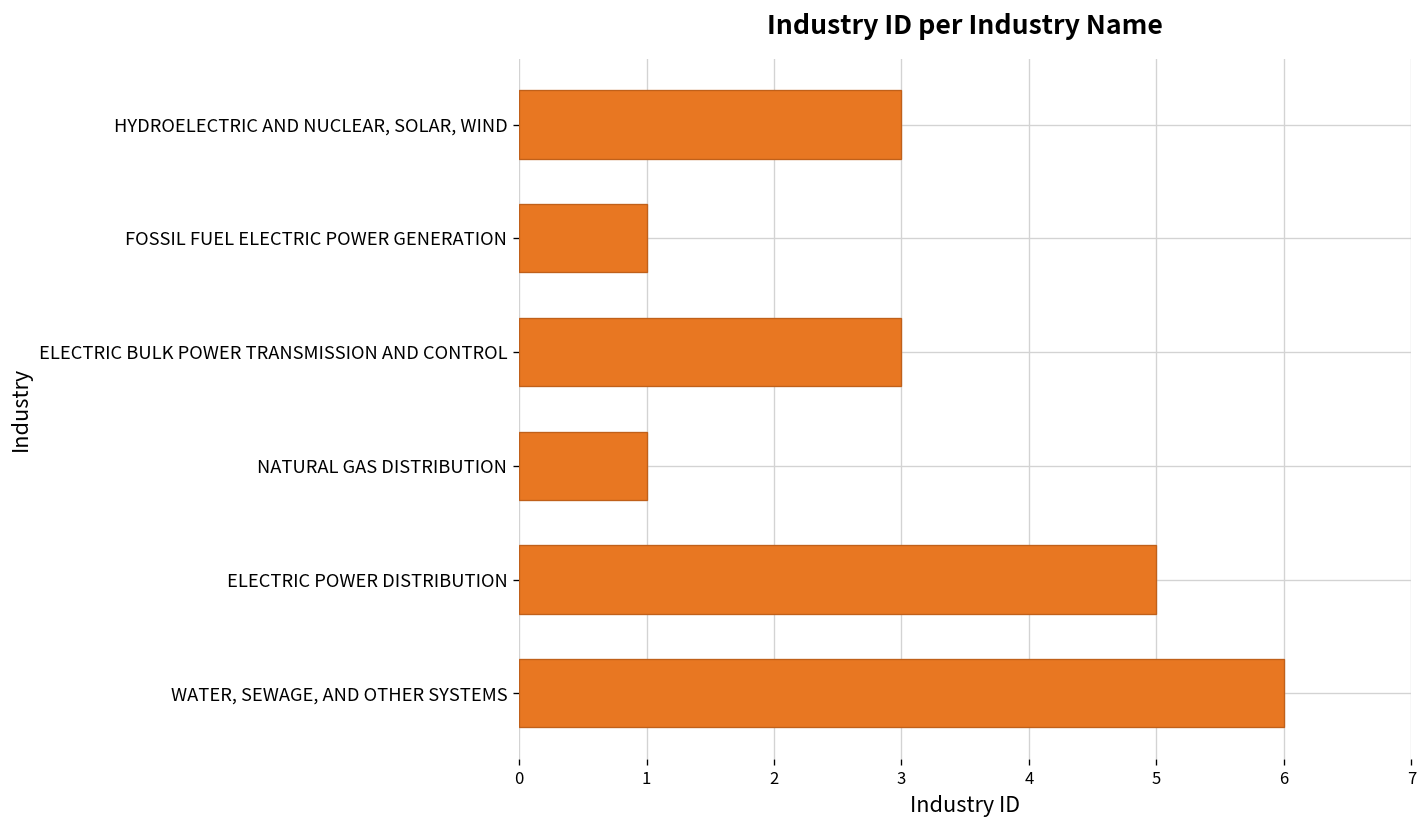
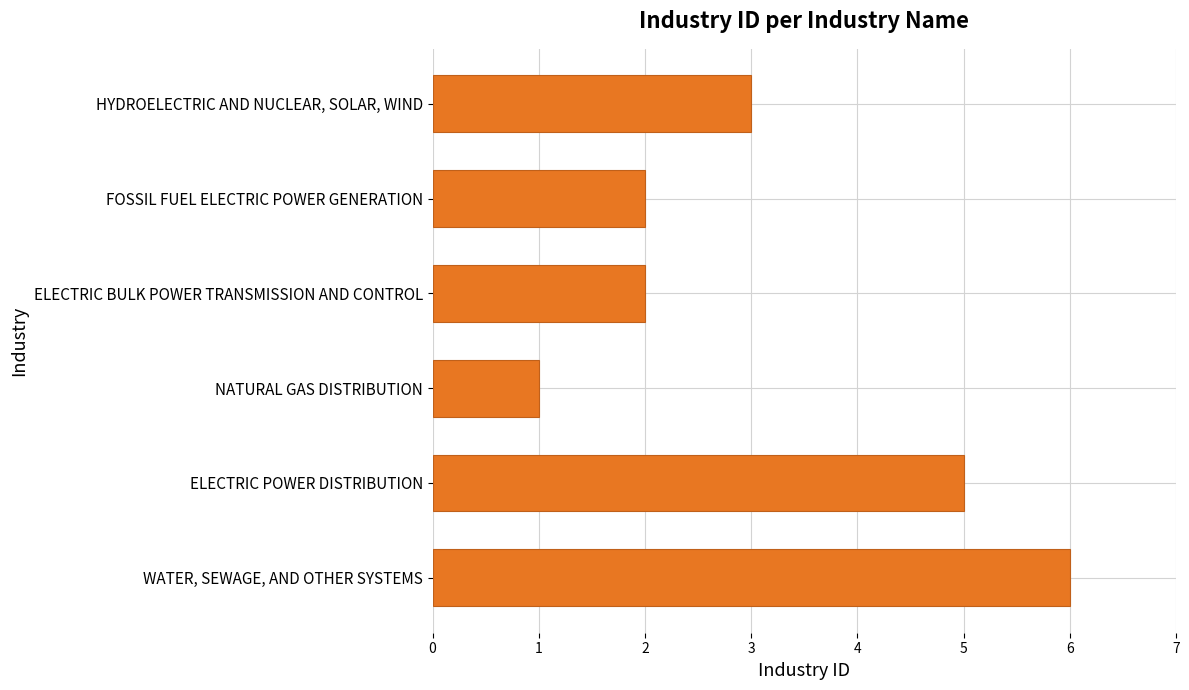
  {
    "HYDROELECTRIC AND NUCLEAR, SOLAR, WIND": 3,
-   "FOSSIL FUEL ELECTRIC POWER GENERATION": 1,
-   "ELECTRIC BULK POWER TRANSMISSION AND CONTROL": 3,
+   "FOSSIL FUEL ELECTRIC POWER GENERATION": 2,
+   "ELECTRIC BULK POWER TRANSMISSION AND CONTROL": 2,
    "NATURAL GAS DISTRIBUTION": 1,
    "ELECTRIC POWER DISTRIBUTION": 5,
    "WATER, SEWAGE, AND OTHER SYSTEMS": 6
  }
